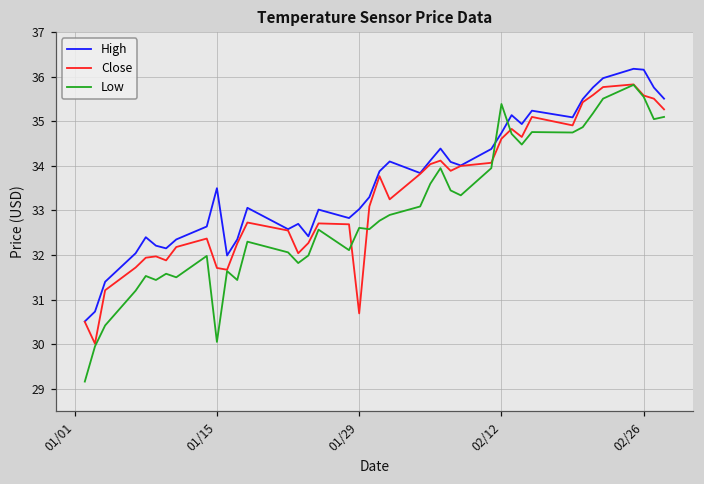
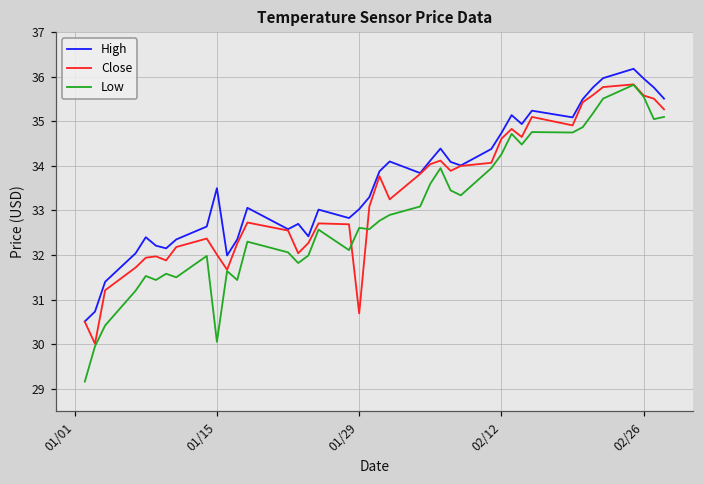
  {
    "High": {
      "01/15": 33.5,
      "01/29": 33.0,
      "02/12": 34.7,
-     "02/26": 36.2
+     "02/26": 36.0
    },
    "Close": {
-     "01/15": 31.7,
+     "01/15": 32.0,
      "01/29": 30.7,
      "02/12": 34.6
    },
    "Low": {
      "01/15": 30.1,
      "01/29": 32.6,
-     "02/12": 35.4
+     "02/12": 34.3
    }
  }
